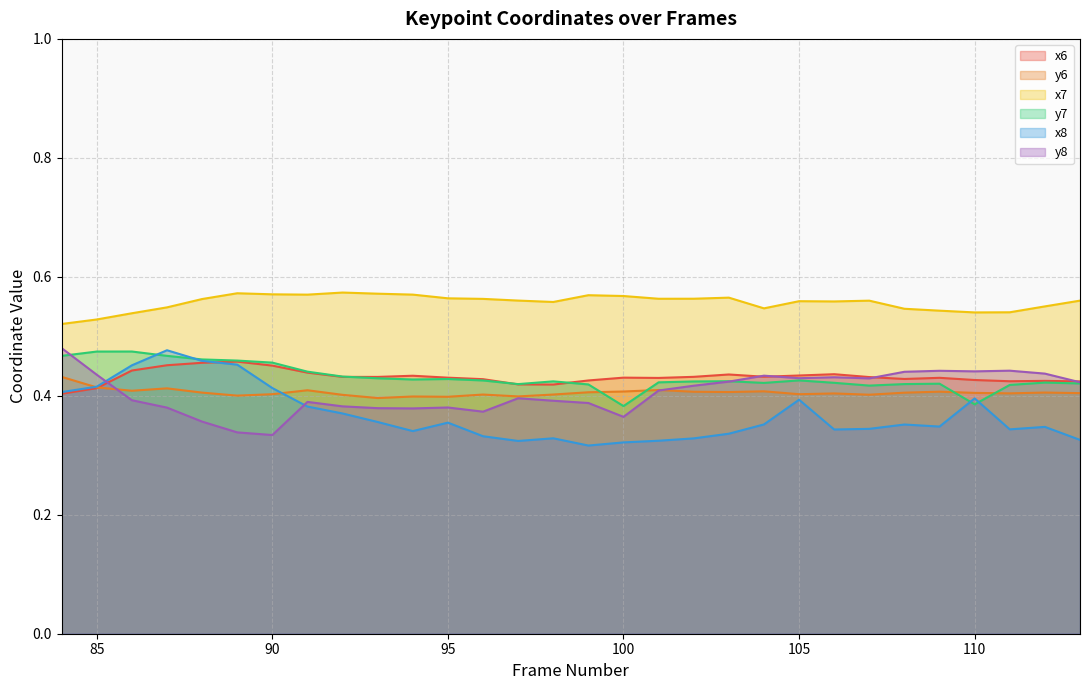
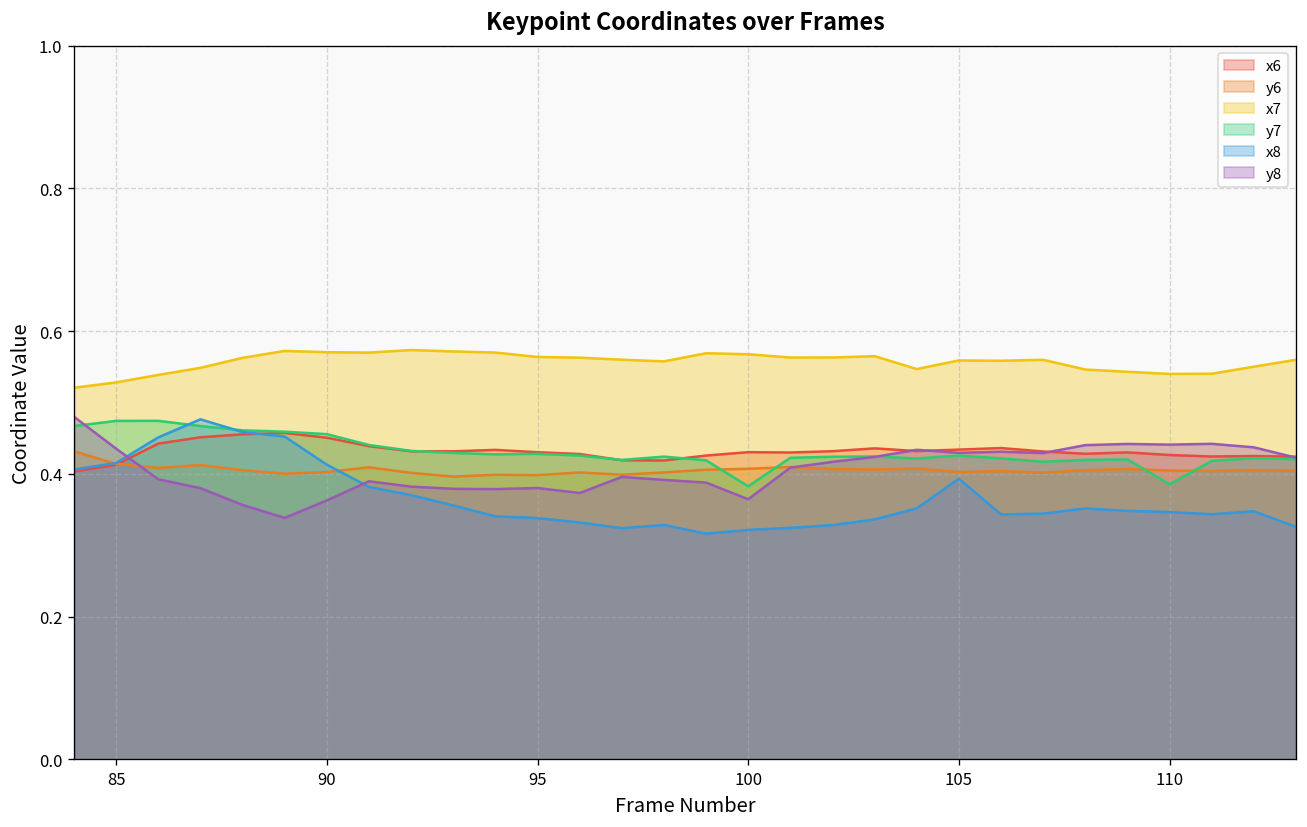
  {
    "y7": {
      "85": 0.47,
      "90": 0.46,
      "100": 0.38,
      "110": 0.39
    },
    "x8": {
      "90": 0.41,
-     "95": 0.35,
+     "95": 0.34,
      "100": 0.32,
      "105": 0.39,
-     "110": 0.40
+     "110": 0.35
    },
    "y8": {
      "85": 0.44,
-     "90": 0.33,
+     "90": 0.36,
      "95": 0.38,
      "100": 0.36,
      "110": 0.44
    }
  }
